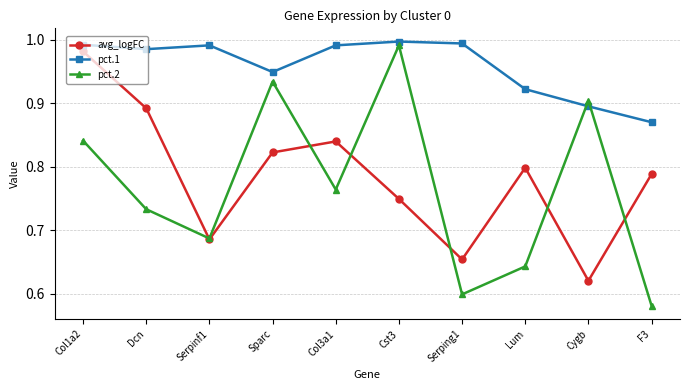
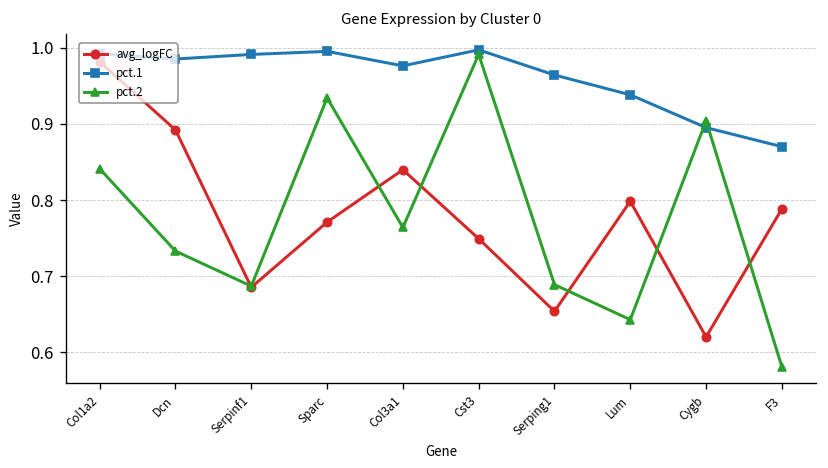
  {
    "avg_logFC": {
      "Dcn": 0.89,
-     "Sparc": 0.82,
+     "Sparc": 0.77,
      "Col3a1": 0.84,
      "Cst3": 0.75,
      "Serping1": 0.65,
      "Lum": 0.80,
      "Cygb": 0.62,
      "F3": 0.79
    },
    "pct.1": {
      "Serpinf1": 0.99,
-     "Sparc": 0.95,
-     "Col3a1": 0.99,
+     "Sparc": 1.00,
+     "Col3a1": 0.98,
      "Cst3": 1.00,
-     "Serping1": 0.99,
-     "Lum": 0.92,
+     "Serping1": 0.96,
+     "Lum": 0.94,
      "Cygb": 0.90,
      "F3": 0.87
    },
    "pct.2": {
      "Col1a2": 0.84,
      "Dcn": 0.73,
      "Sparc": 0.93,
      "Col3a1": 0.76,
      "Cst3": 0.99,
-     "Serping1": 0.60,
+     "Serping1": 0.69,
      "Lum": 0.64,
      "Cygb": 0.90,
      "F3": 0.58
    }
  }
